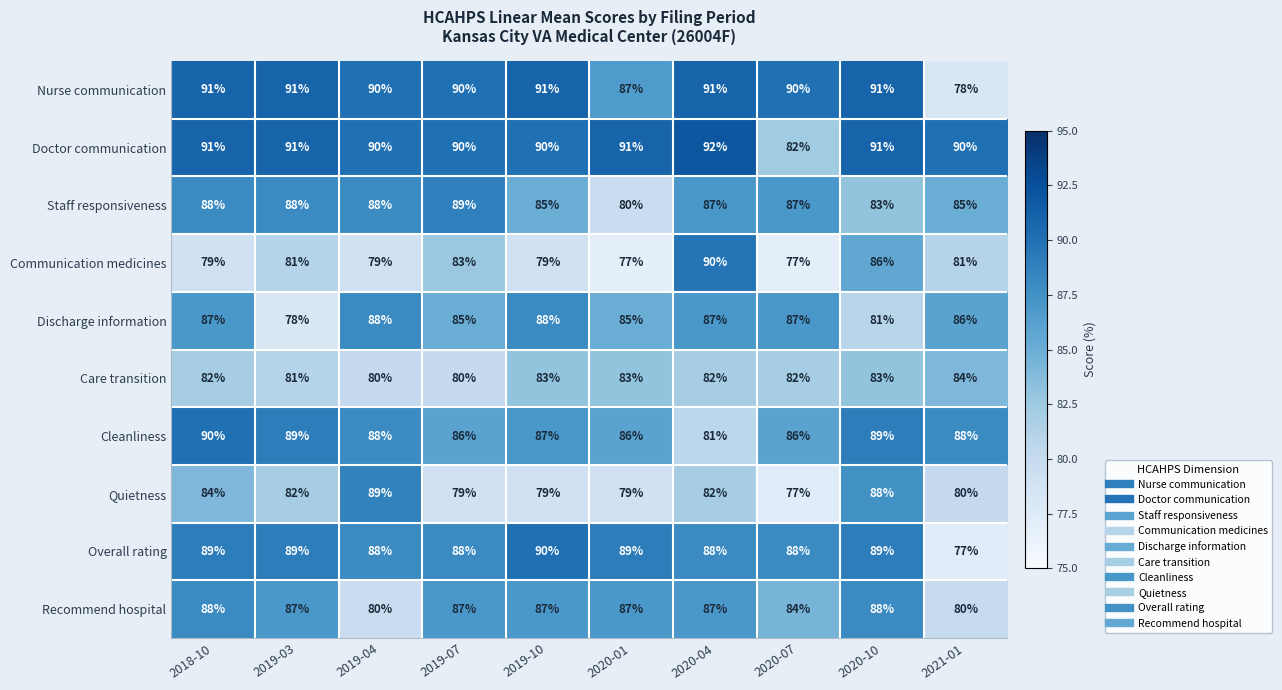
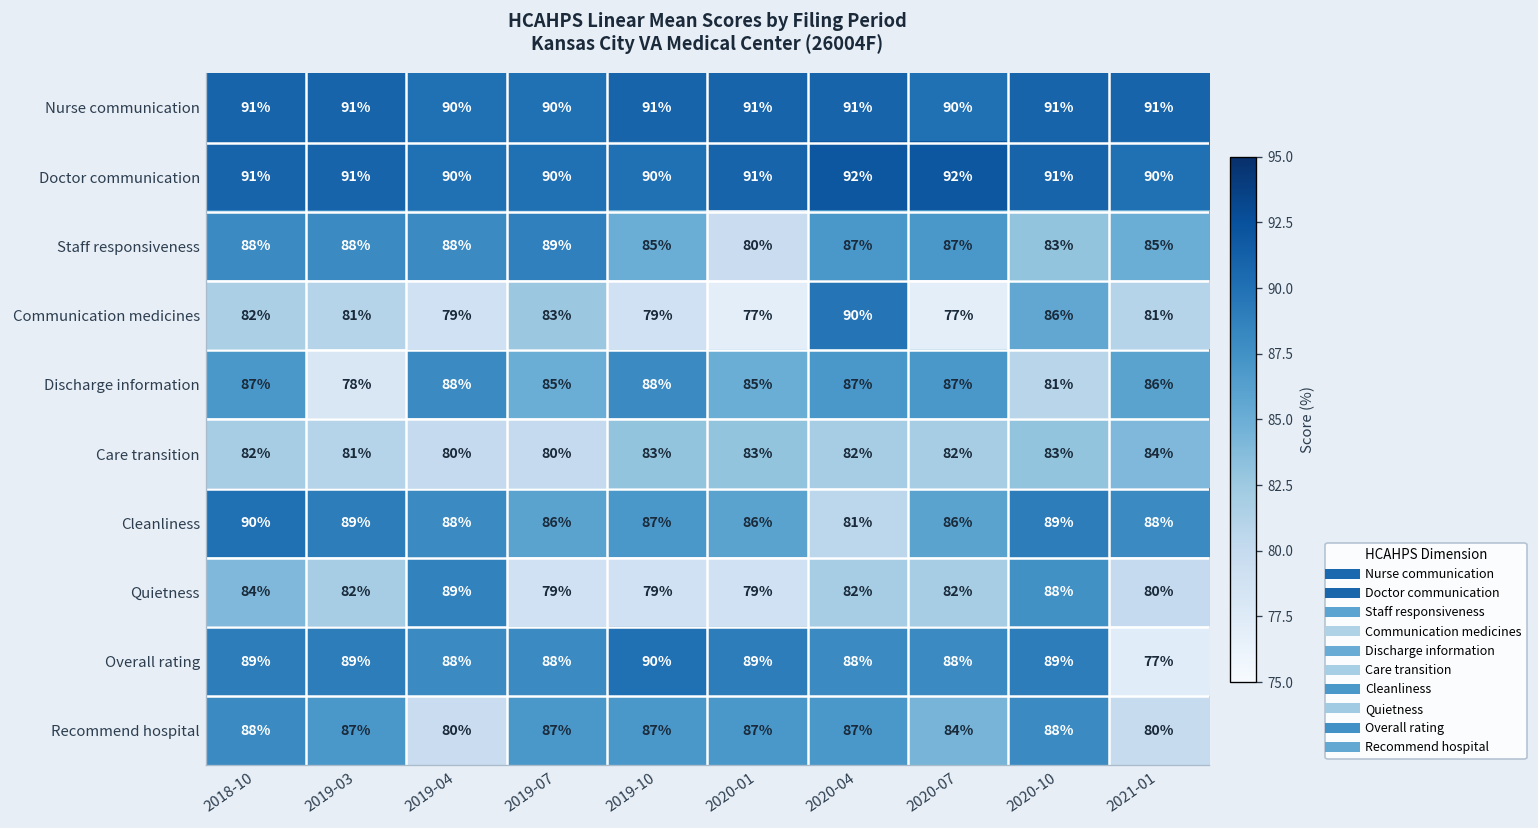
  {
    "Nurse communication": {
      "2018-10": "91%",
      "2019-03": "91%",
      "2019-04": "90%",
      "2019-07": "90%",
      "2019-10": "91%",
-     "2020-01": "87%",
+     "2020-01": "91%",
      "2020-04": "91%",
      "2020-07": "90%",
      "2020-10": "91%",
-     "2021-01": "78%"
+     "2021-01": "91%"
    },
    "Doctor communication": {
      "2018-10": "91%",
      "2019-03": "91%",
      "2019-04": "90%",
      "2019-07": "90%",
      "2019-10": "90%",
      "2020-01": "91%",
      "2020-04": "92%",
-     "2020-07": "82%",
+     "2020-07": "92%",
      "2020-10": "91%",
      "2021-01": "90%"
    },
    "Staff responsiveness": {
      "2018-10": "88%",
      "2019-03": "88%",
      "2019-04": "88%",
      "2019-07": "89%",
      "2019-10": "85%",
      "2020-01": "80%",
      "2020-04": "87%",
      "2020-07": "87%",
      "2020-10": "83%",
      "2021-01": "85%"
    },
    "Communication medicines": {
-     "2018-10": "79%",
+     "2018-10": "82%",
      "2019-03": "81%",
      "2019-04": "79%",
      "2019-07": "83%",
      "2019-10": "79%",
      "2020-01": "77%",
      "2020-04": "90%",
      "2020-07": "77%",
      "2020-10": "86%",
      "2021-01": "81%"
    },
    "Discharge information": {
      "2018-10": "87%",
      "2019-03": "78%",
      "2019-04": "88%",
      "2019-07": "85%",
      "2019-10": "88%",
      "2020-01": "85%",
      "2020-04": "87%",
      "2020-07": "87%",
      "2020-10": "81%",
      "2021-01": "86%"
    },
    "Care transition": {
      "2018-10": "82%",
      "2019-03": "81%",
      "2019-04": "80%",
      "2019-07": "80%",
      "2019-10": "83%",
      "2020-01": "83%",
      "2020-04": "82%",
      "2020-07": "82%",
      "2020-10": "83%",
      "2021-01": "84%"
    },
    "Cleanliness": {
      "2018-10": "90%",
      "2019-03": "89%",
      "2019-04": "88%",
      "2019-07": "86%",
      "2019-10": "87%",
      "2020-01": "86%",
      "2020-04": "81%",
      "2020-07": "86%",
      "2020-10": "89%",
      "2021-01": "88%"
    },
    "Quietness": {
      "2018-10": "84%",
      "2019-03": "82%",
      "2019-04": "89%",
      "2019-07": "79%",
      "2019-10": "79%",
      "2020-01": "79%",
      "2020-04": "82%",
-     "2020-07": "77%",
+     "2020-07": "82%",
      "2020-10": "88%",
      "2021-01": "80%"
    },
    "Overall rating": {
      "2018-10": "89%",
      "2019-03": "89%",
      "2019-04": "88%",
      "2019-07": "88%",
      "2019-10": "90%",
      "2020-01": "89%",
      "2020-04": "88%",
      "2020-07": "88%",
      "2020-10": "89%",
      "2021-01": "77%"
    },
    "Recommend hospital": {
      "2018-10": "88%",
      "2019-03": "87%",
      "2019-04": "80%",
      "2019-07": "87%",
      "2019-10": "87%",
      "2020-01": "87%",
      "2020-04": "87%",
      "2020-07": "84%",
      "2020-10": "88%",
      "2021-01": "80%"
    }
  }
